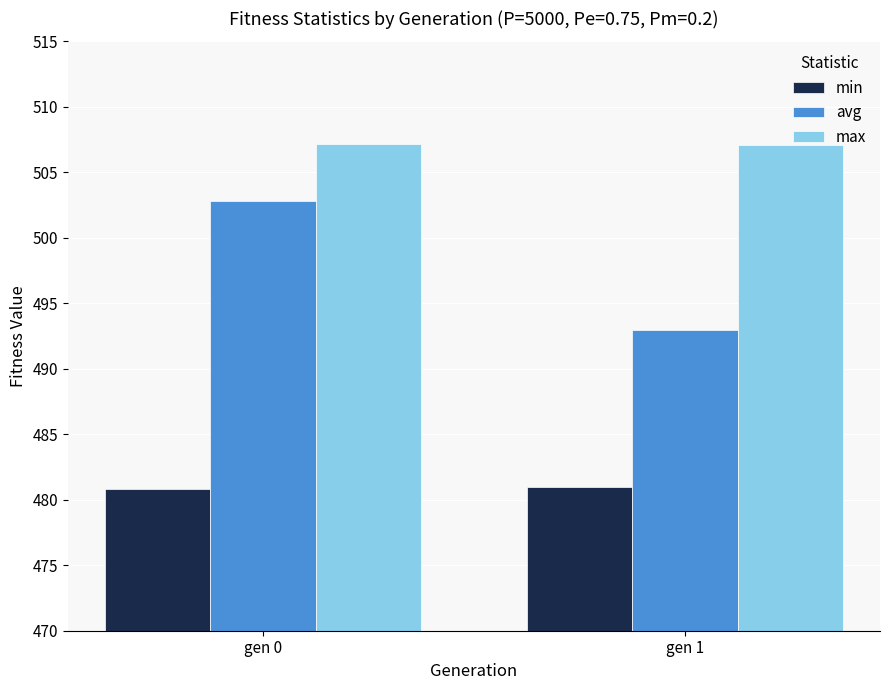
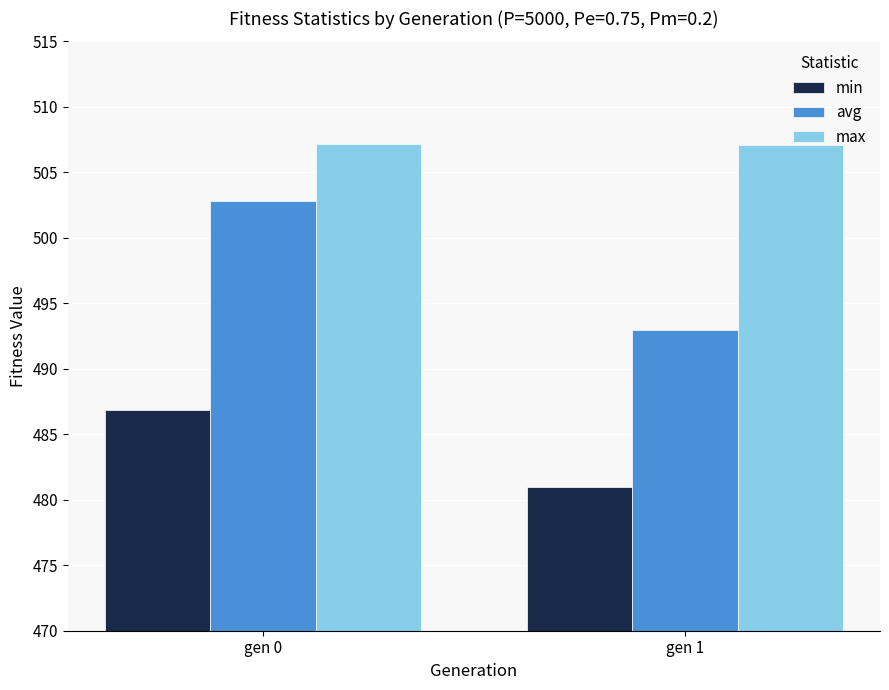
  {
    "min": {
-     "gen 0": 480.8,
+     "gen 0": 486.8,
      "gen 1": 480.9
    },
    "avg": {
      "gen 0": 502.8,
      "gen 1": 493.0
    },
    "max": {
      "gen 0": 507.2,
      "gen 1": 507.1
    }
  }
